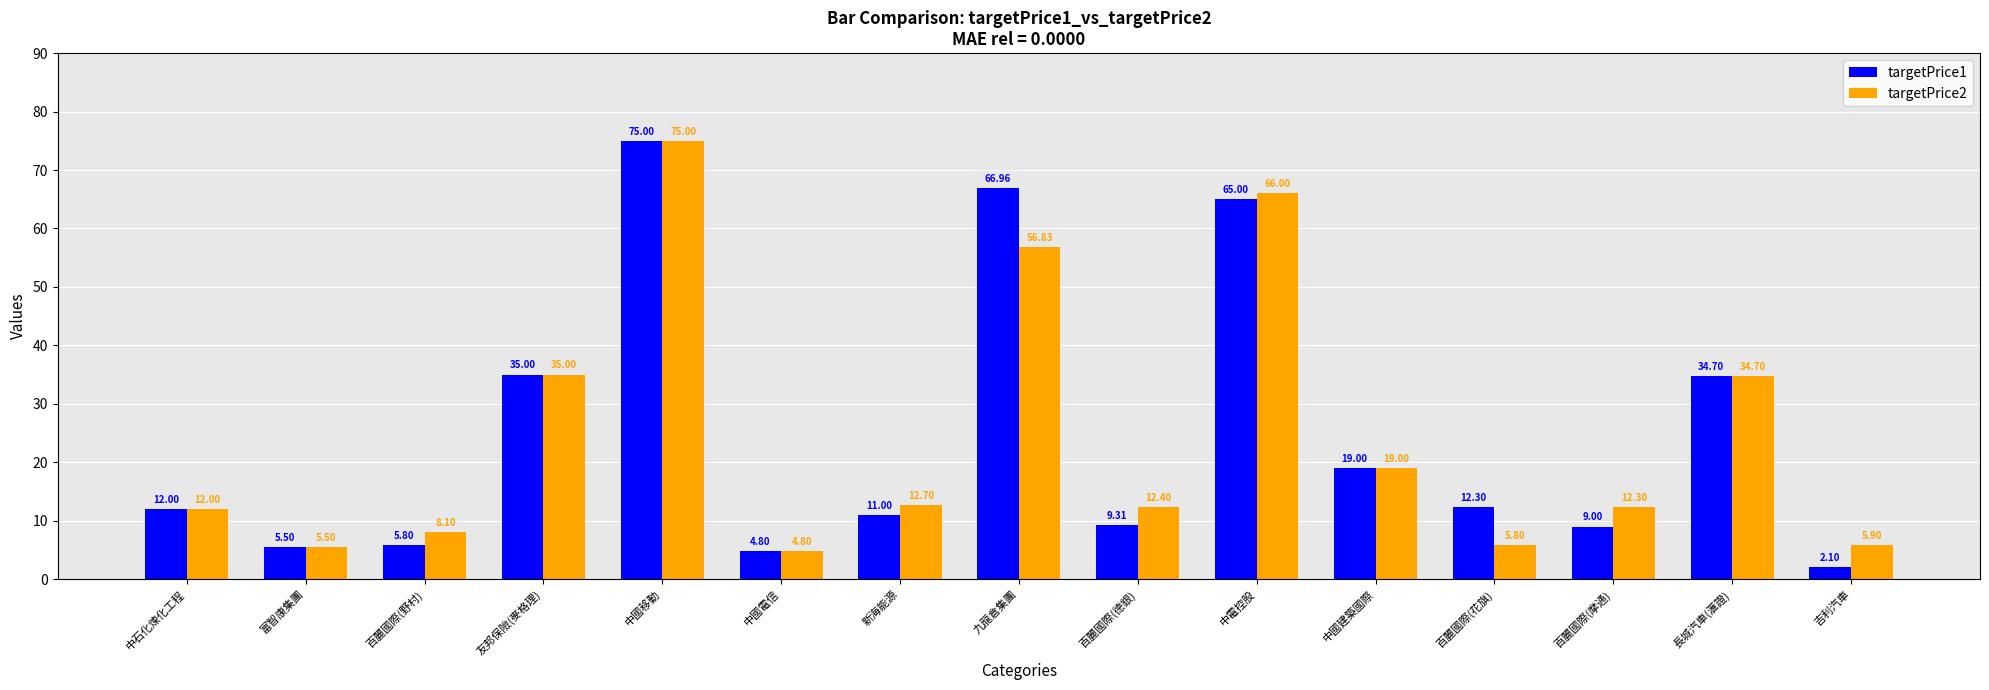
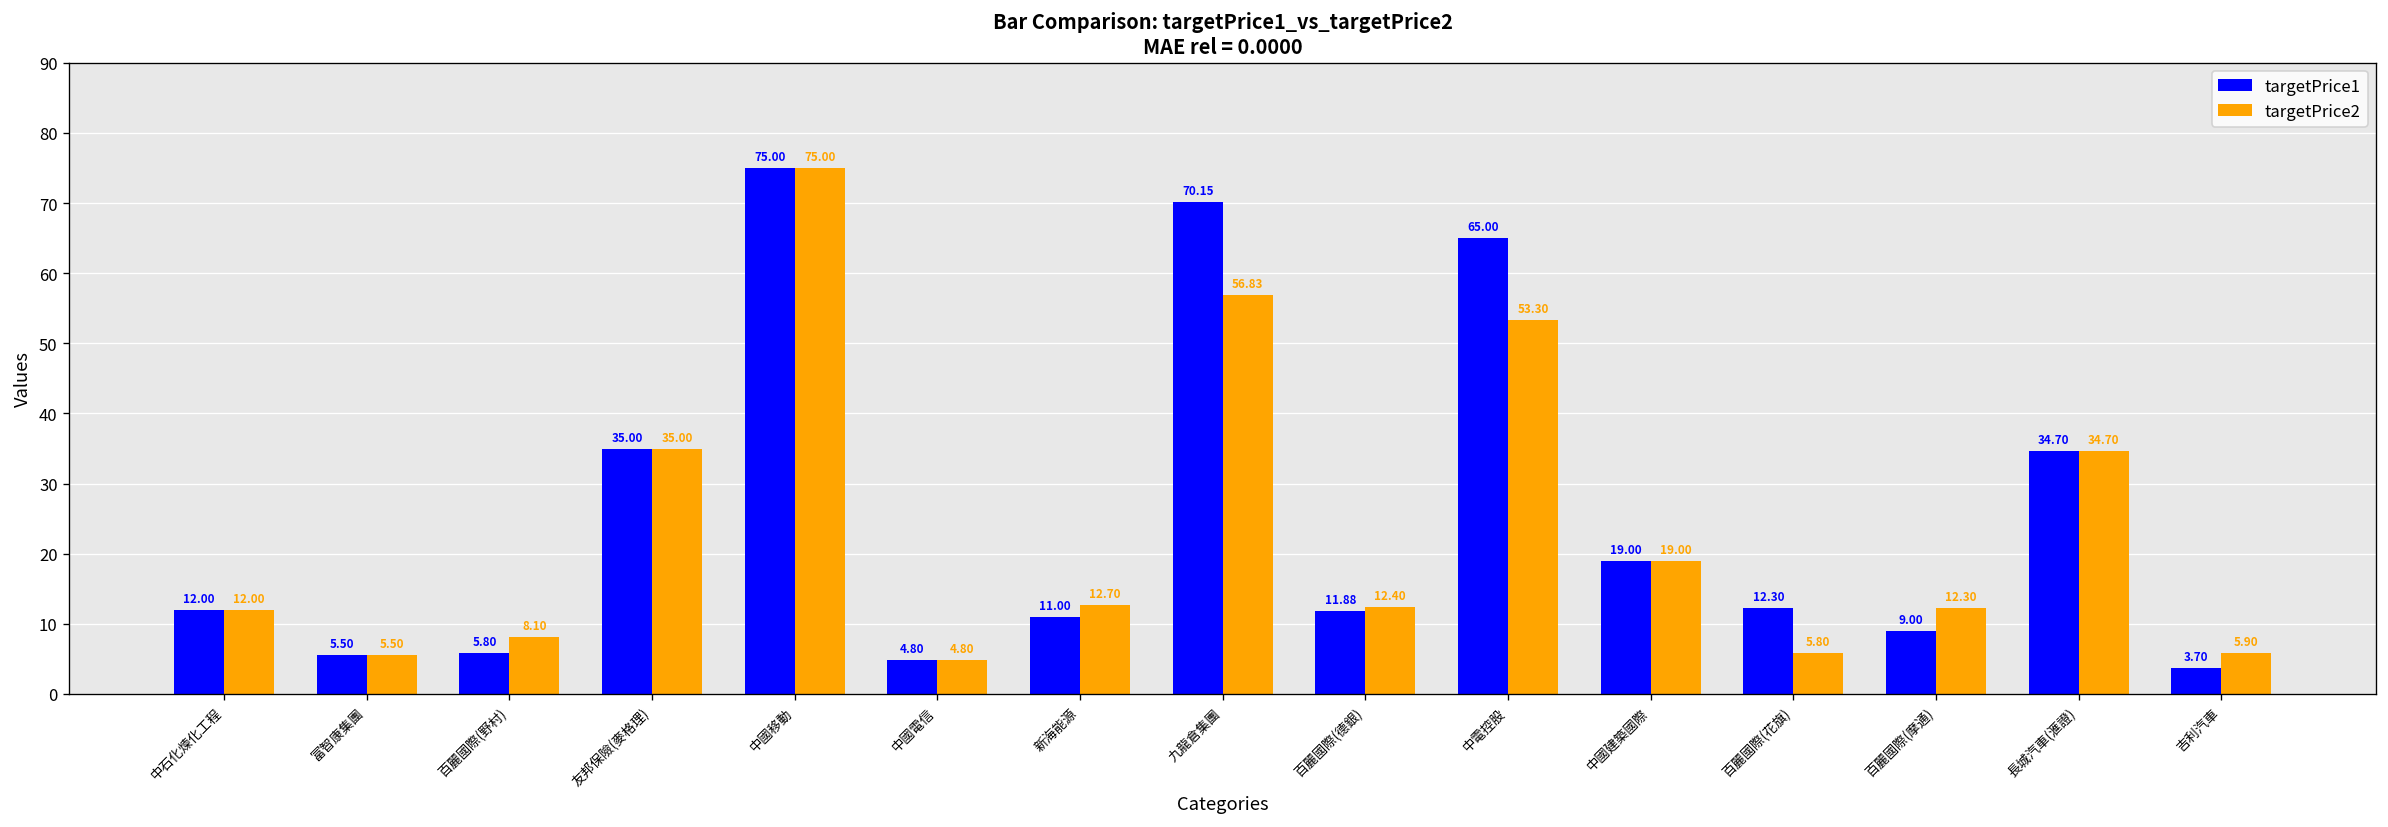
  {
    "targetPrice1": {
      "中石化煉化工程": 12.00,
      "富智康集團": 5.50,
      "百麗國際(野村)": 5.80,
      "友邦保險(麥格理)": 35.00,
      "中國移動": 75.00,
      "中國電信": 4.80,
      "新海能源": 11.00,
-     "九龍倉集團": 66.96,
-     "百麗國際(德銀)": 9.31,
+     "九龍倉集團": 70.15,
+     "百麗國際(德銀)": 11.88,
      "中電控股": 65.00,
      "中國建築國際": 19.00,
      "百麗國際(花旗)": 12.30,
      "百麗國際(摩通)": 9.00,
      "長城汽車(滙證)": 34.70,
-     "吉利汽車": 2.10
+     "吉利汽車": 3.70
    },
    "targetPrice2": {
      "中石化煉化工程": 12.00,
      "富智康集團": 5.50,
      "百麗國際(野村)": 8.10,
      "友邦保險(麥格理)": 35.00,
      "中國移動": 75.00,
      "中國電信": 4.80,
      "新海能源": 12.70,
      "九龍倉集團": 56.83,
      "百麗國際(德銀)": 12.40,
-     "中電控股": 66.00,
+     "中電控股": 53.30,
      "中國建築國際": 19.00,
      "百麗國際(花旗)": 5.80,
      "百麗國際(摩通)": 12.30,
      "長城汽車(滙證)": 34.70,
      "吉利汽車": 5.90
    }
  }
